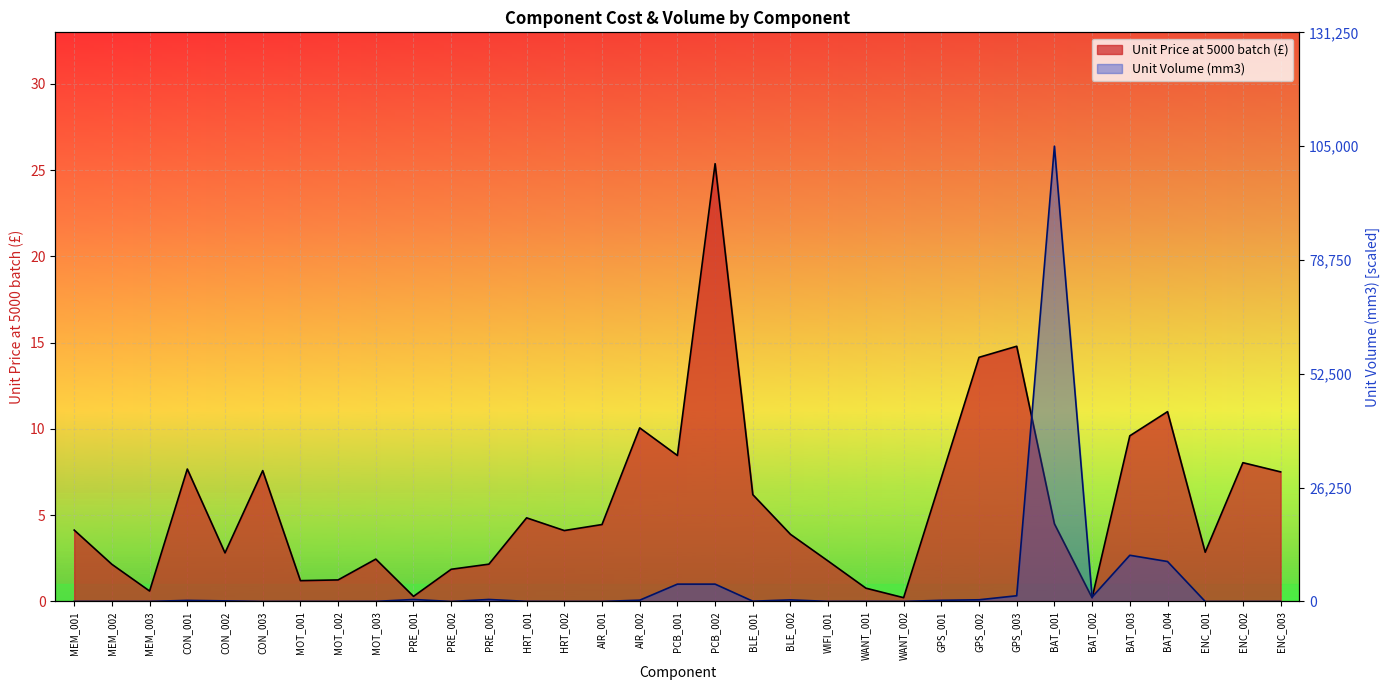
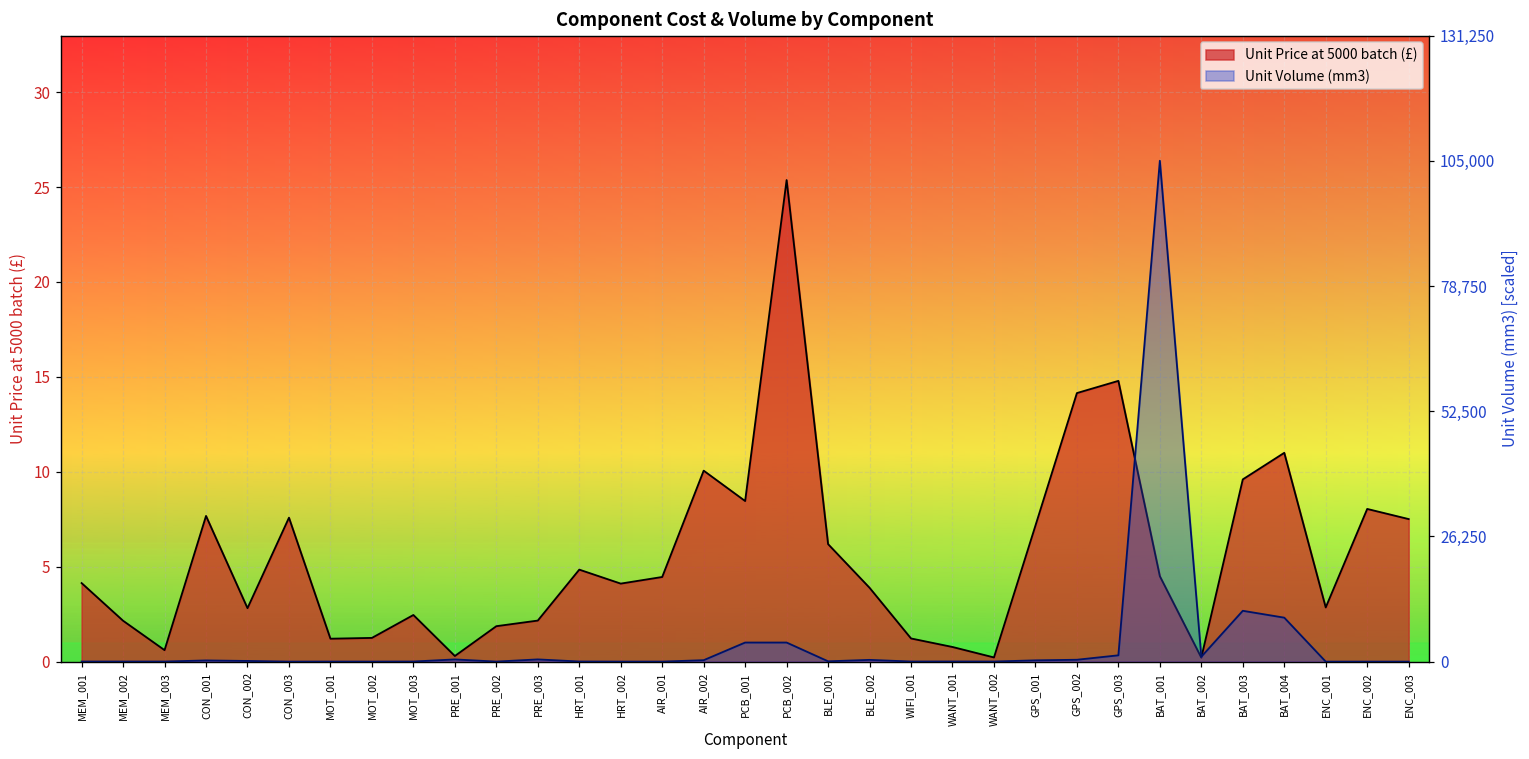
  {
    "Unit Price at 5000 batch (£)": {
      "MEM_001": "4.1",
      "MEM_002": "2.2",
      "CON_001": "7.7",
      "CON_002": "2.8",
      "CON_003": "7.6",
      "MOT_001": "1.2",
      "MOT_002": "1.2",
      "MOT_003": "2.5",
      "PRE_002": "1.9",
      "PRE_003": "2.2",
      "HRT_001": "4.8",
      "HRT_002": "4.1",
      "AIR_001": "4.5",
      "AIR_002": "10.1",
      "PCB_001": "8.5",
      "PCB_002": "25.4",
      "BLE_001": "6.2",
      "BLE_002": "3.9",
-     "WIFI_001": "2.3",
+     "WIFI_001": "1.2",
      "GPS_001": "7.2",
      "GPS_002": "14.1",
      "GPS_003": "14.8",
      "BAT_001": "4.5",
      "BAT_003": "9.6",
      "BAT_004": "11.0",
      "ENC_001": "2.9",
      "ENC_002": "8.0",
      "ENC_003": "7.5"
    },
    "Unit Volume (mm3)": {
      "PCB_001": "4,000",
      "PCB_002": "4,000",
      "BAT_001": "105,000",
      "BAT_003": "11,000",
      "BAT_004": "9,000"
    }
  }
